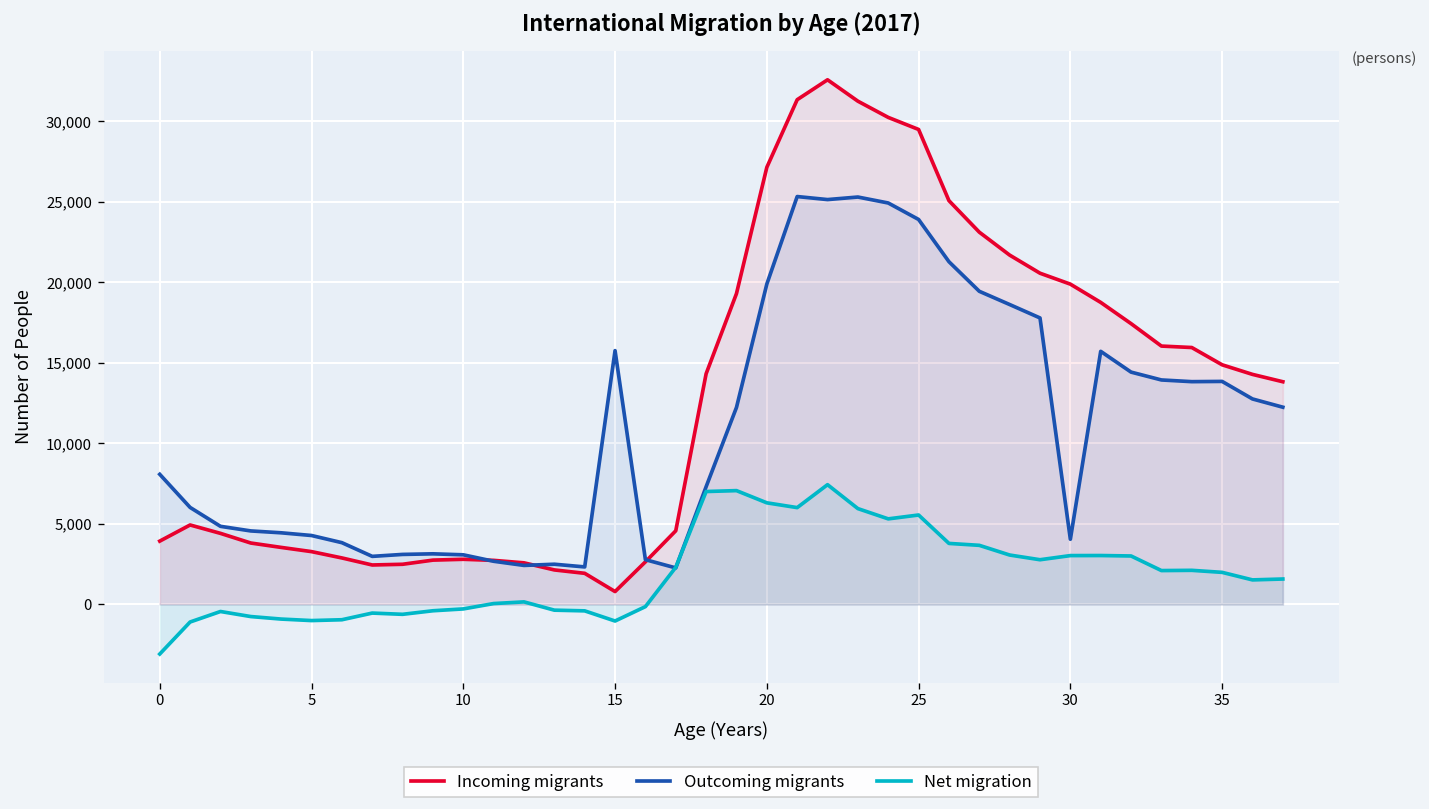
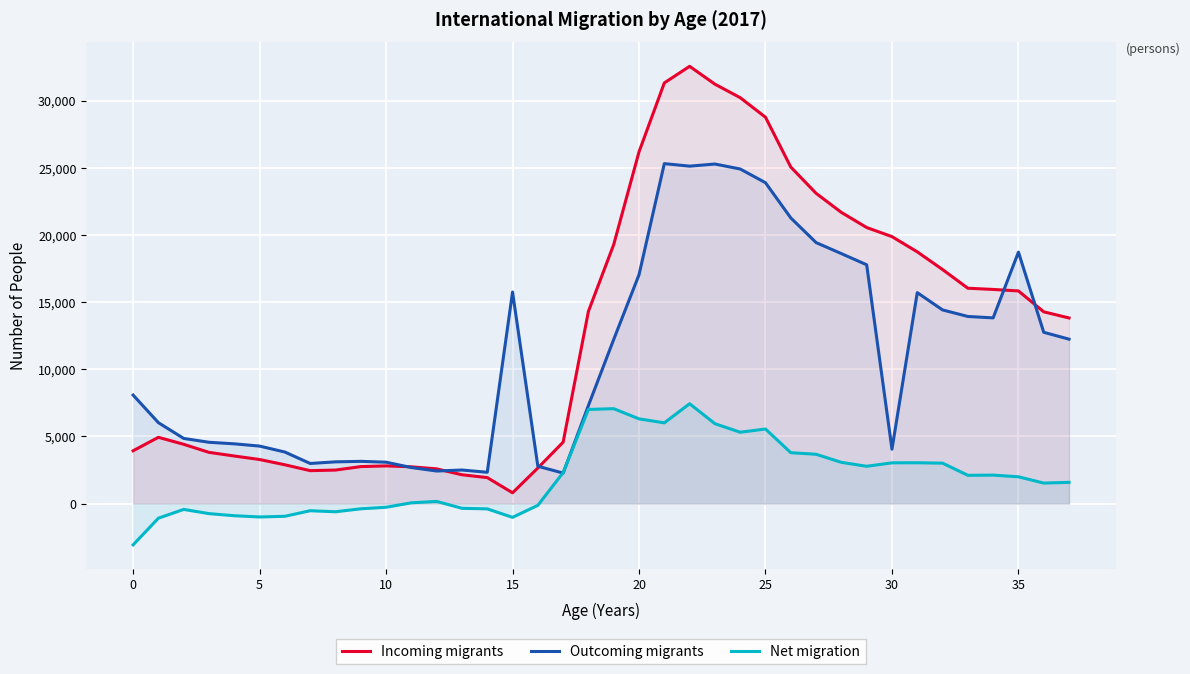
  {
    "Incoming migrants": {
      "0": "3,900",
      "5": "3,300",
      "10": "2,800",
      "15": "800",
-     "20": "27,100",
-     "25": "29,500",
+     "20": "26,200",
+     "25": "28,800",
      "30": "19,900",
-     "35": "14,900"
+     "35": "15,800"
    },
    "Outcoming migrants": {
      "0": "8,100",
      "5": "4,300",
      "10": "3,100",
      "15": "15,800",
-     "20": "19,900",
+     "20": "17,000",
      "25": "23,900",
      "30": "4,000",
-     "35": "13,800"
+     "35": "18,700"
    }
  }
